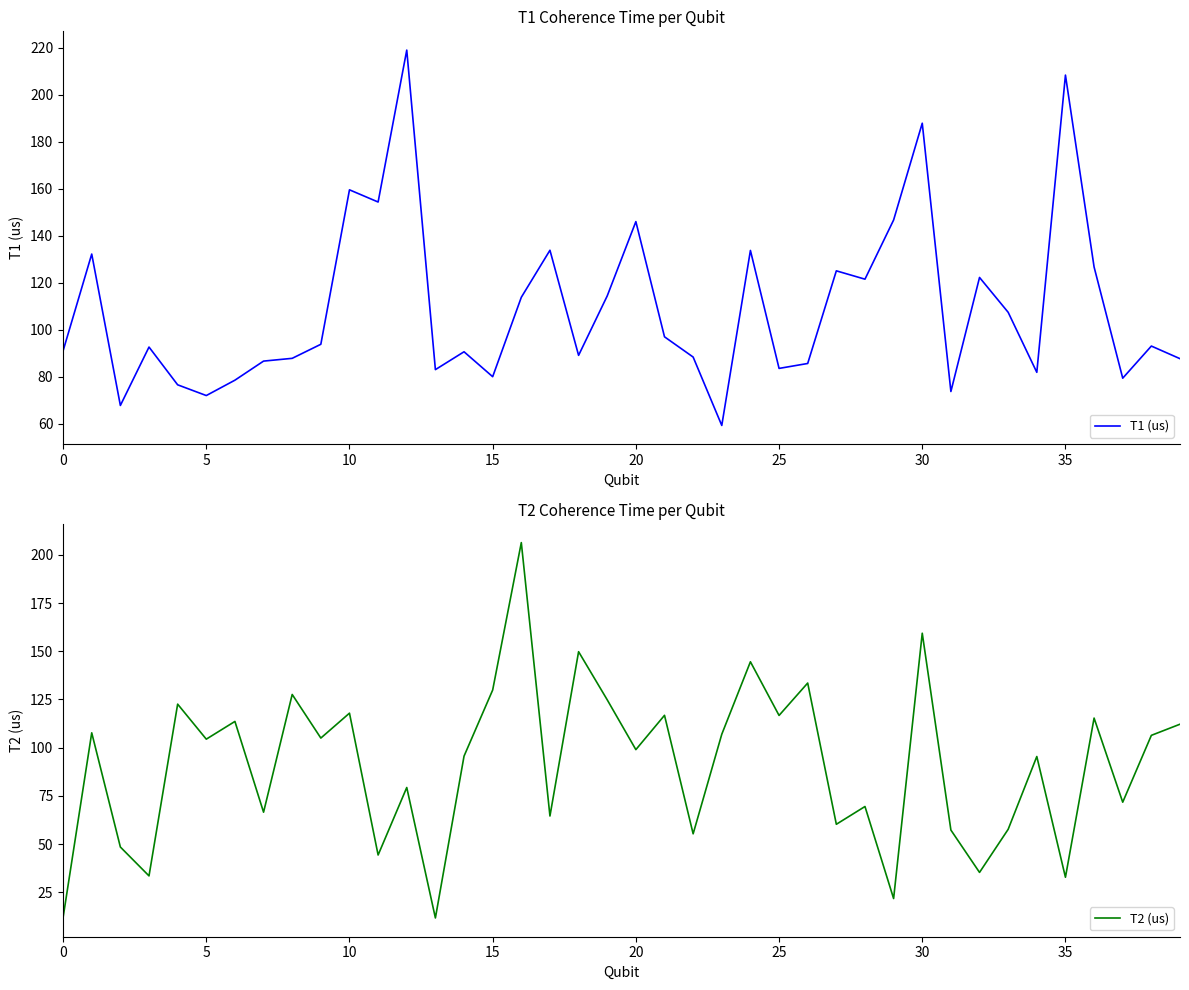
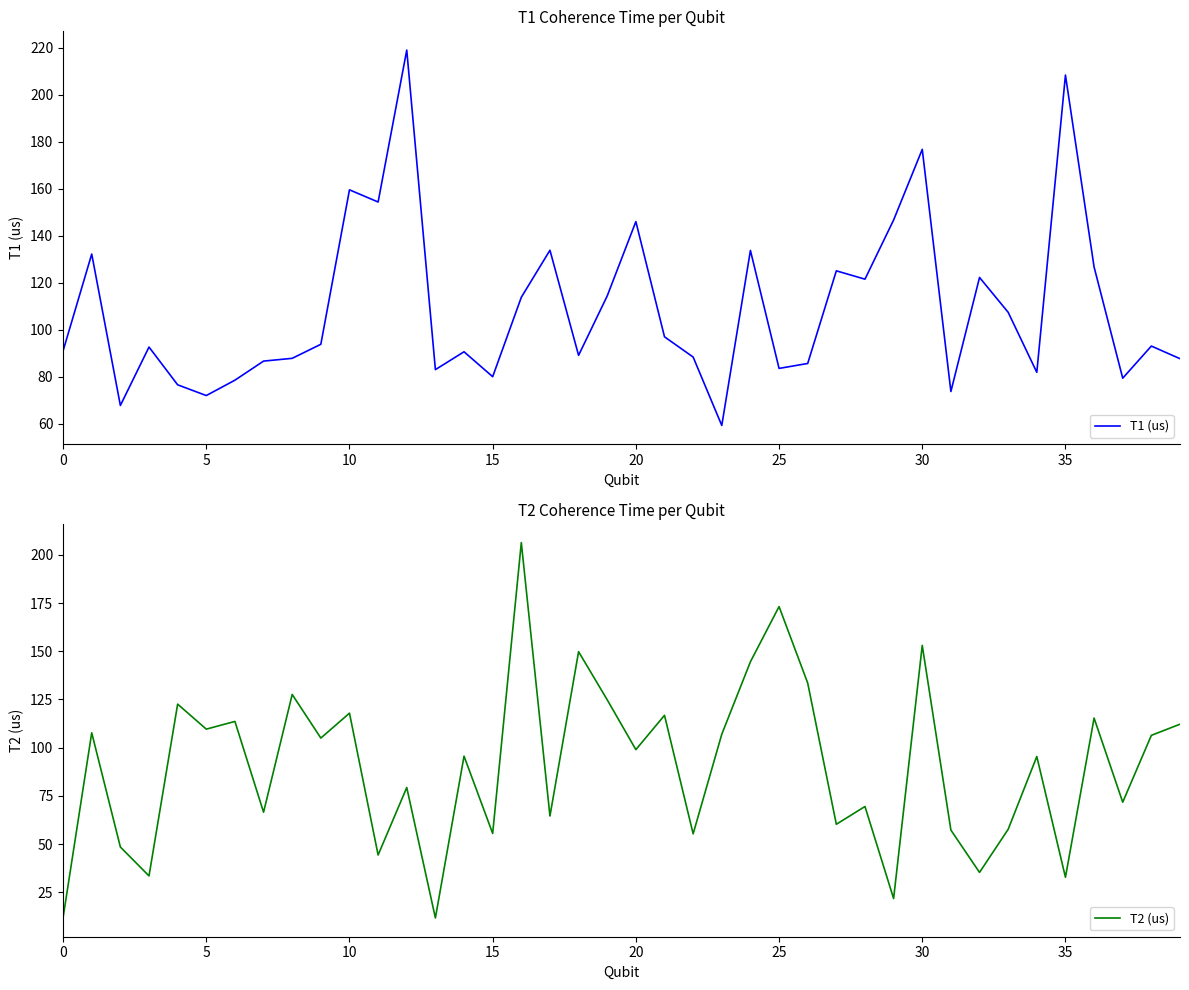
  {
    "T1 Coherence Time per Qubit": {
      "0": 91,
      "5": 72,
      "10": 160,
      "15": 80,
      "20": 146,
      "25": 84,
-     "30": 188,
+     "30": 177,
      "35": 208
    },
    "T2 Coherence Time per Qubit": {
      "0": 12,
-     "5": 104,
+     "5": 110,
      "10": 118,
-     "15": 130,
+     "15": 56,
      "20": 99,
-     "25": 117,
-     "30": 159,
+     "25": 173,
+     "30": 153,
      "35": 33
    }
  }
